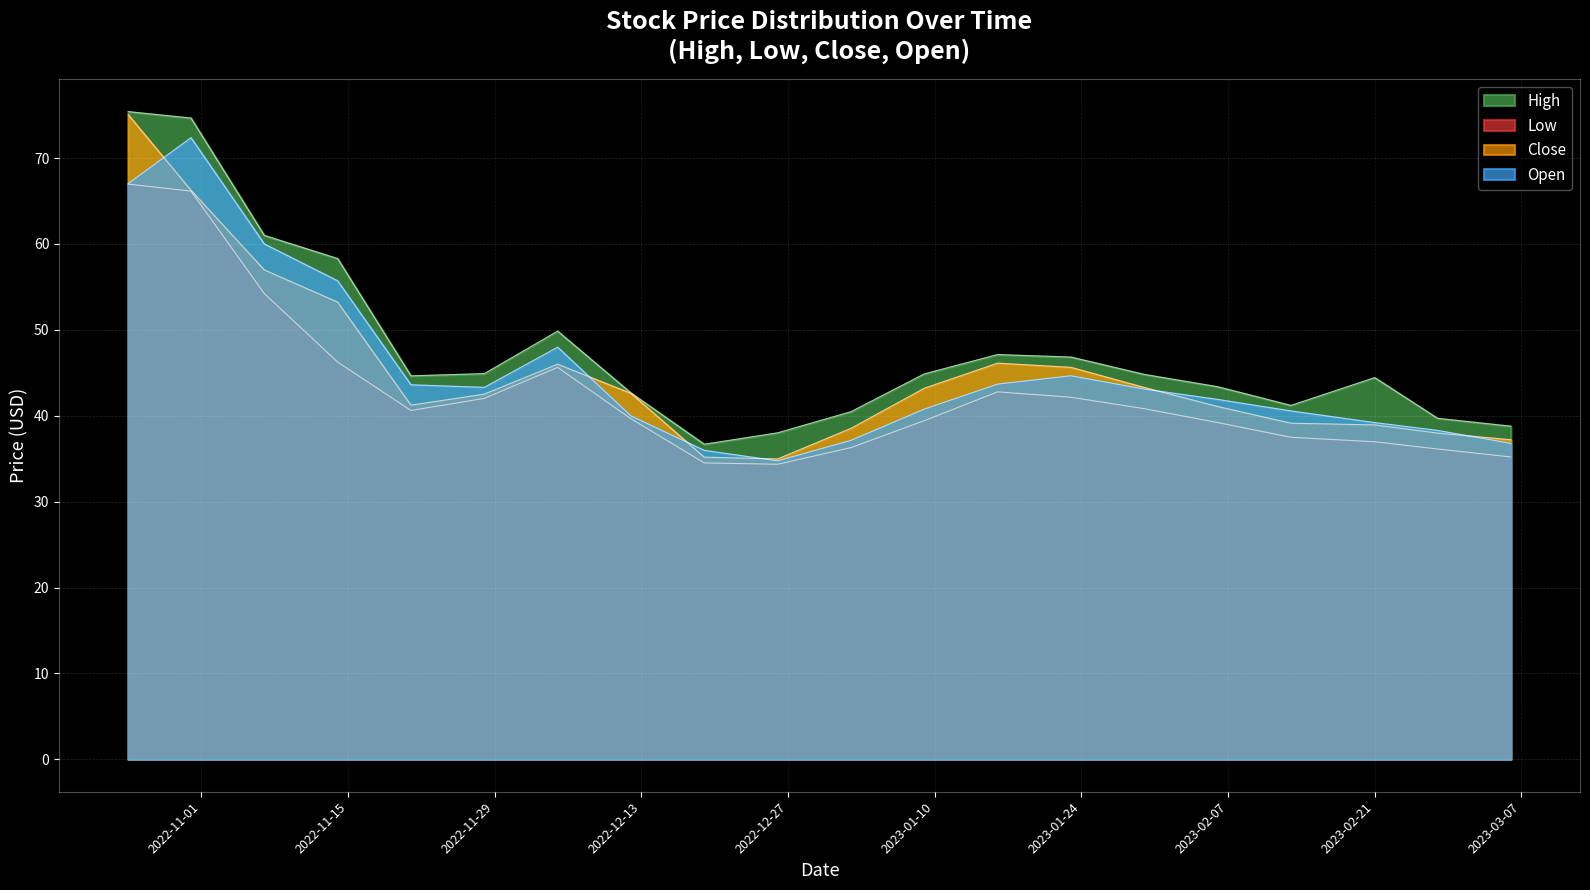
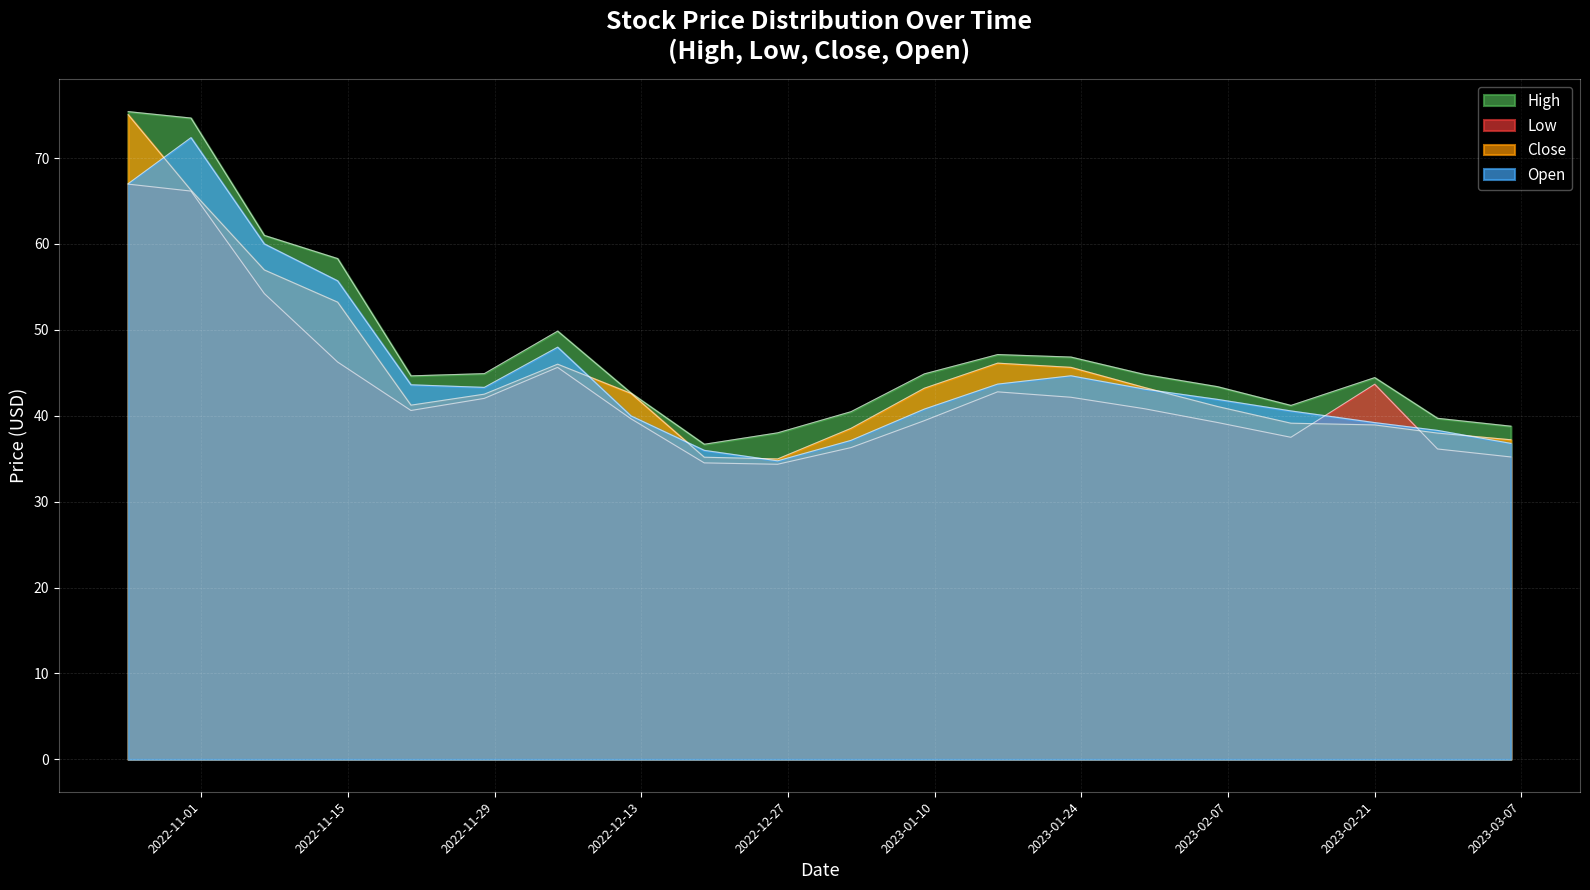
  {
    "High": {
      "2023-02-21": 44
    },
    "Low": {
-     "2023-02-21": 37
+     "2023-02-21": 44
    }
  }
